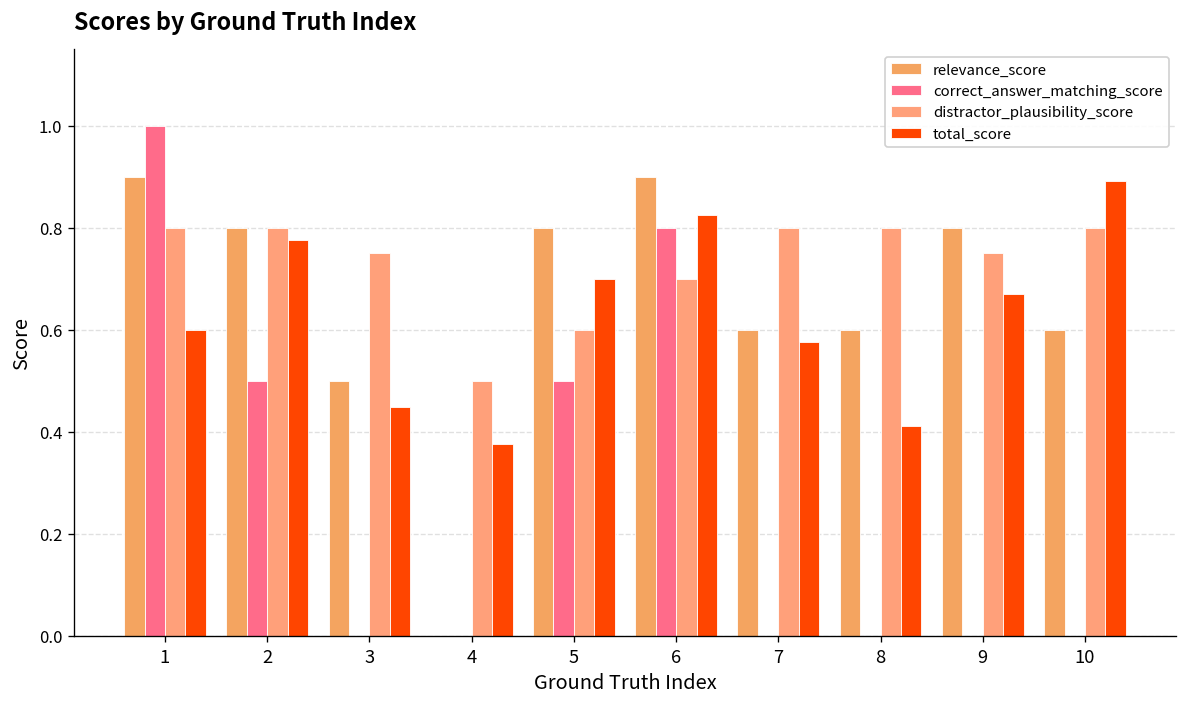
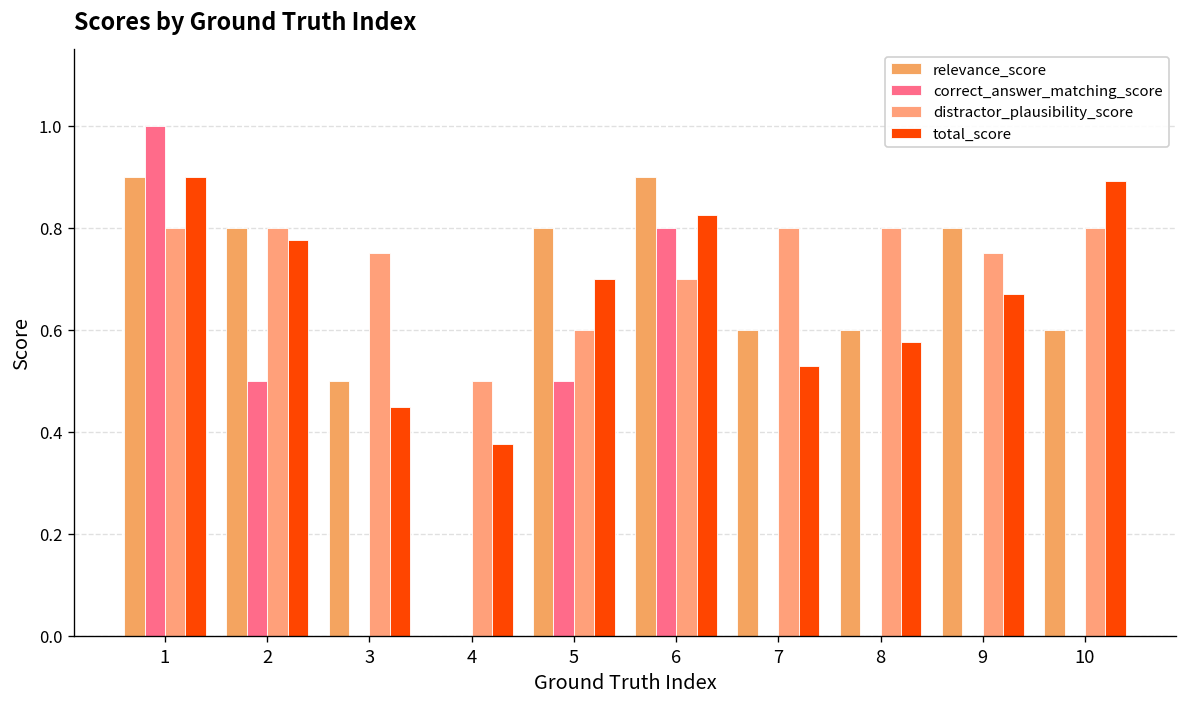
  {
    "total_score": {
-     "1": 0.6,
+     "1": 0.9,
      "2": 0.78,
      "3": 0.45,
      "4": 0.38,
      "5": 0.70,
      "6": 0.83,
-     "7": 0.58,
-     "8": 0.41,
+     "7": 0.53,
+     "8": 0.58,
      "9": 0.67,
      "10": 0.89
    }
  }
